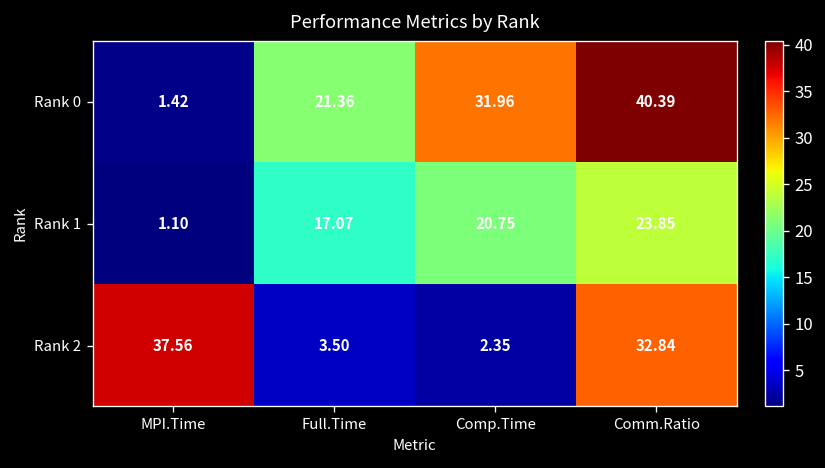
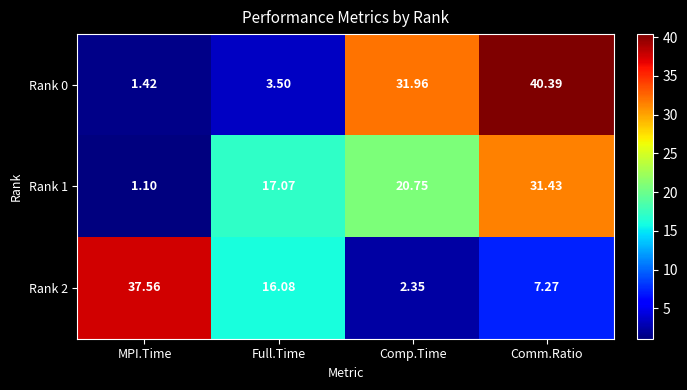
  {
    "Rank 0": {
      "MPI.Time": 1.42,
-     "Full.Time": 21.36,
+     "Full.Time": 3.50,
      "Comp.Time": 31.96,
      "Comm.Ratio": 40.39
    },
    "Rank 1": {
      "MPI.Time": 1.10,
      "Full.Time": 17.07,
      "Comp.Time": 20.75,
-     "Comm.Ratio": 23.85
+     "Comm.Ratio": 31.43
    },
    "Rank 2": {
      "MPI.Time": 37.56,
-     "Full.Time": 3.50,
+     "Full.Time": 16.08,
      "Comp.Time": 2.35,
-     "Comm.Ratio": 32.84
+     "Comm.Ratio": 7.27
    }
  }
